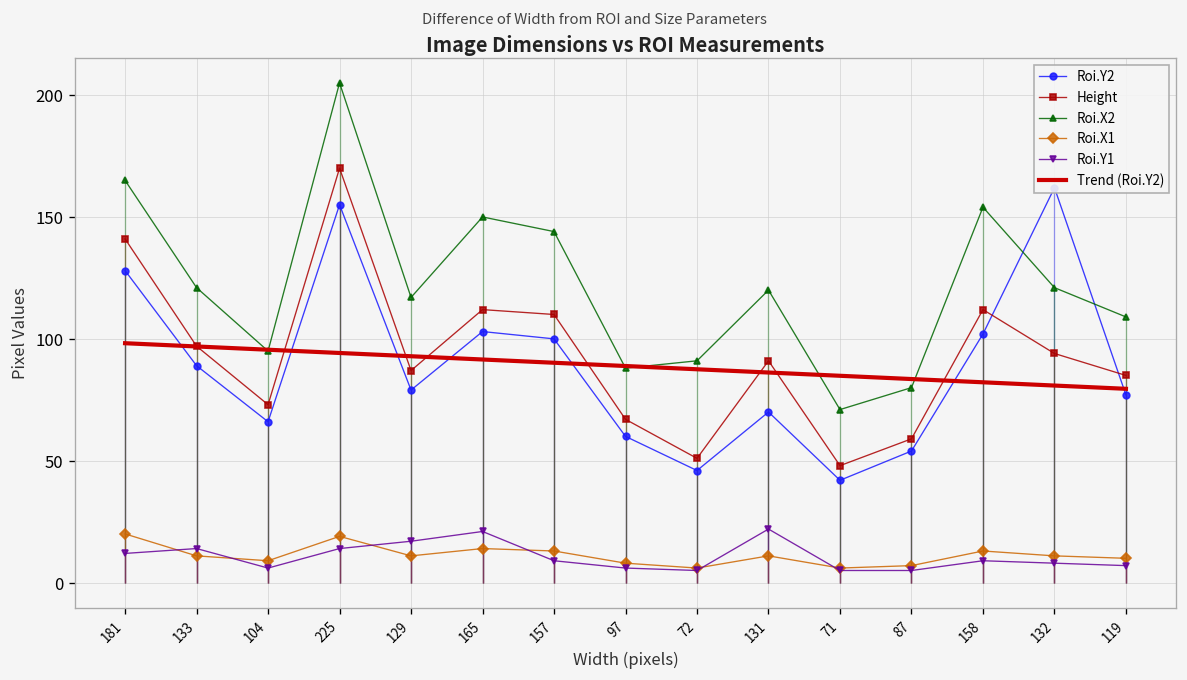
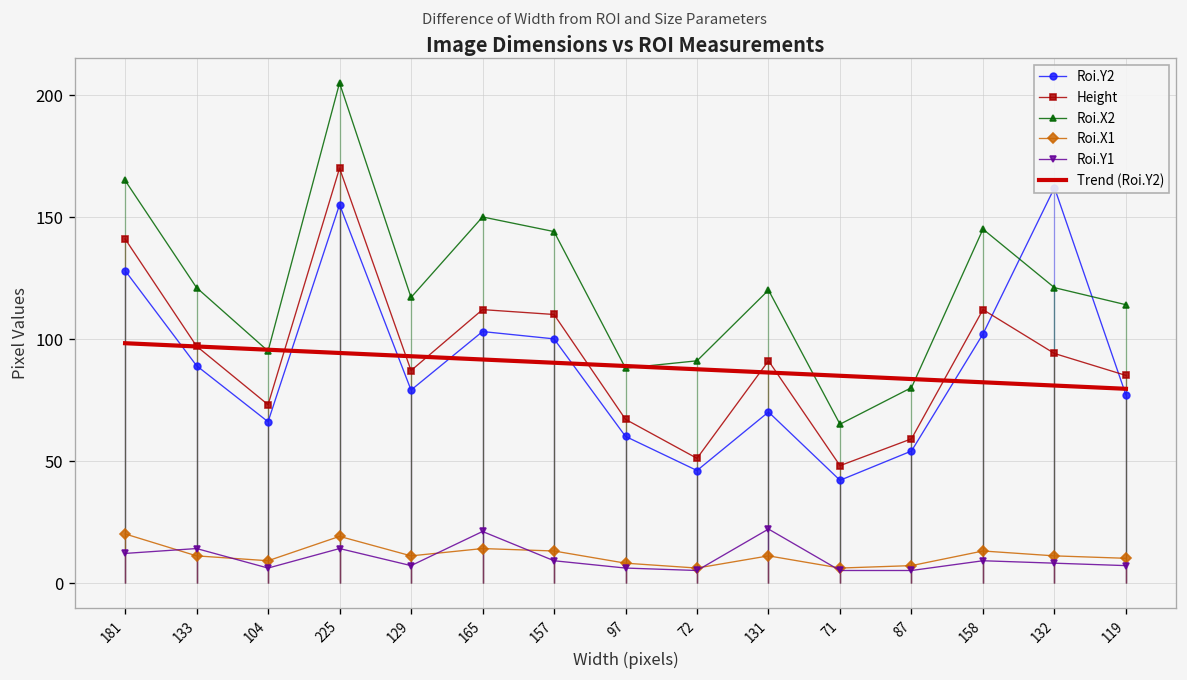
  {
    "Roi.Y2": {
      "181": 128,
      "133": 89,
      "104": 66,
      "225": 155,
      "129": 79,
      "165": 103,
      "157": 100,
      "97": 60,
      "72": 46,
      "131": 70,
      "71": 42,
      "87": 54,
      "158": 102,
      "132": 162,
      "119": 77
    },
    "Roi.X2": {
      "181": 165,
      "133": 121,
      "225": 205,
      "129": 117,
      "165": 150,
      "157": 144,
      "72": 91,
      "131": 120,
-     "71": 71,
+     "71": 65,
      "87": 80,
-     "158": 154,
+     "158": 145,
      "132": 121,
-     "119": 109
+     "119": 114
    },
    "Roi.X1": {
      "181": 20,
      "133": 11,
      "104": 9,
      "225": 19,
      "129": 11,
      "165": 14,
      "157": 13,
      "97": 8,
      "131": 11,
      "87": 7,
      "158": 13,
      "132": 11,
      "119": 10
    },
    "Roi.Y1": {
      "181": 12,
      "133": 14,
      "104": 6,
      "225": 14,
-     "129": 17,
+     "129": 7,
      "165": 21,
      "157": 9,
      "97": 6,
      "131": 22,
      "87": 5,
      "158": 9,
      "132": 8,
      "119": 7
    }
  }
